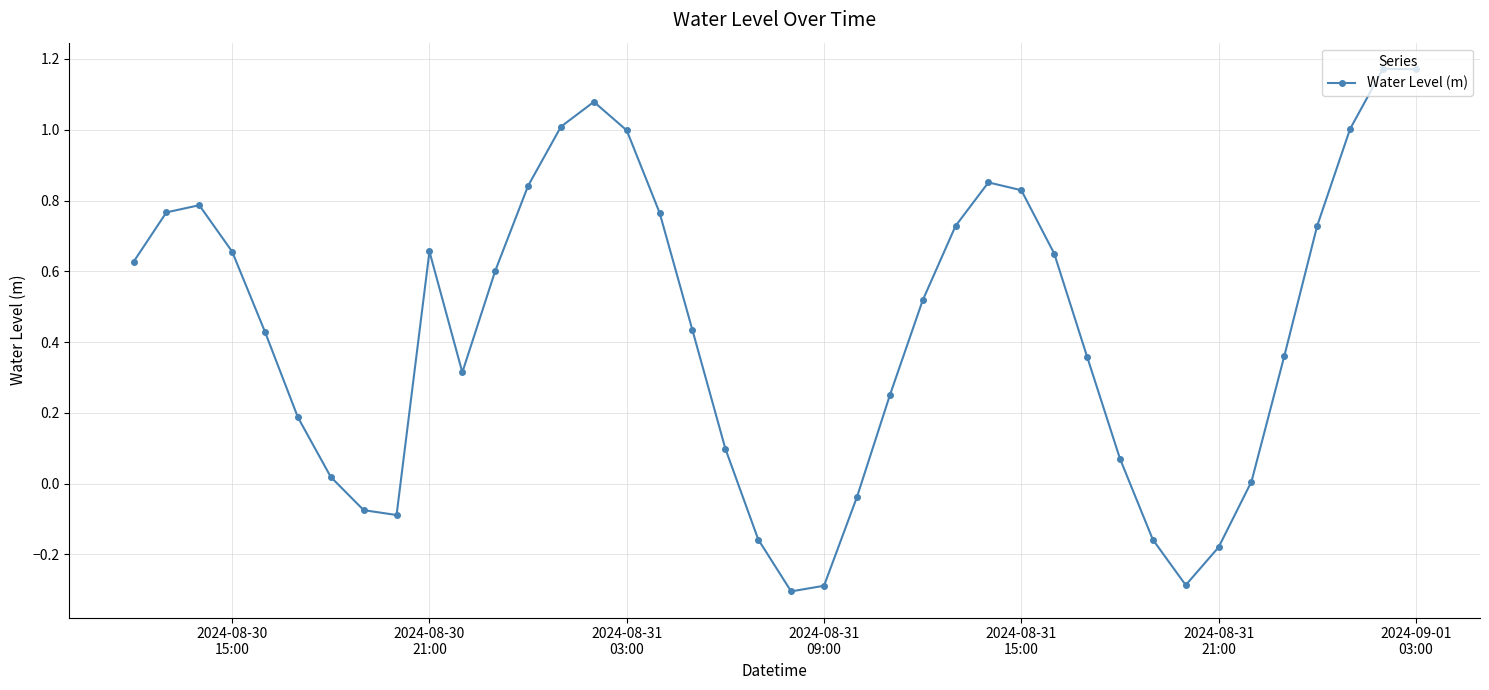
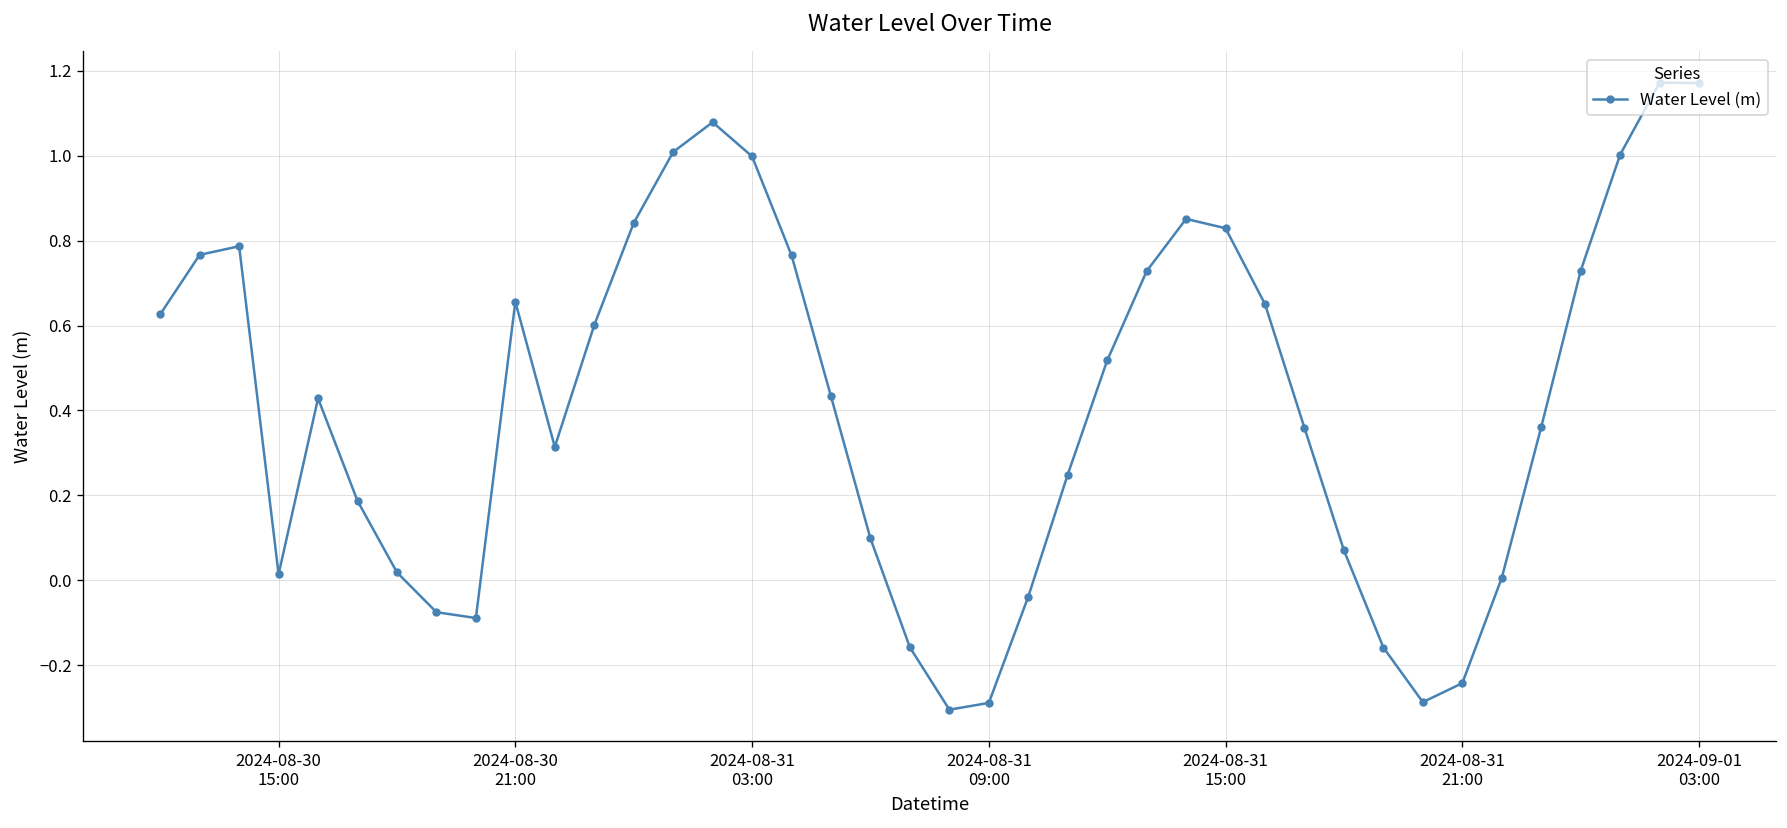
  {
-   "2024-08-30 15:00": 0.66,
+   "2024-08-30 15:00": 0.01,
    "2024-08-30 21:00": 0.66,
    "2024-08-31 03:00": 1.00,
    "2024-08-31 09:00": -0.29,
    "2024-08-31 15:00": 0.83,
-   "2024-08-31 21:00": -0.18
+   "2024-08-31 21:00": -0.24
  }
